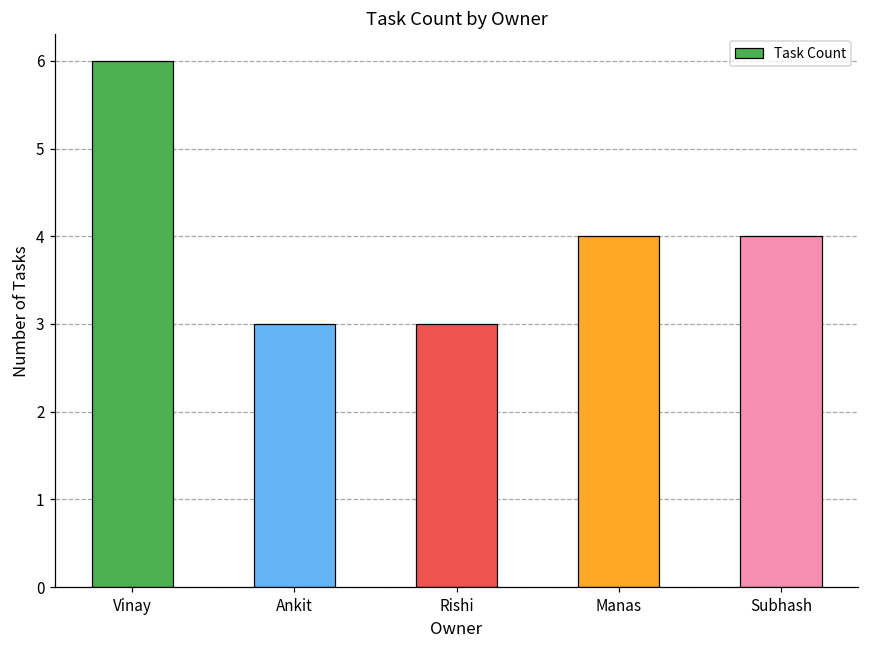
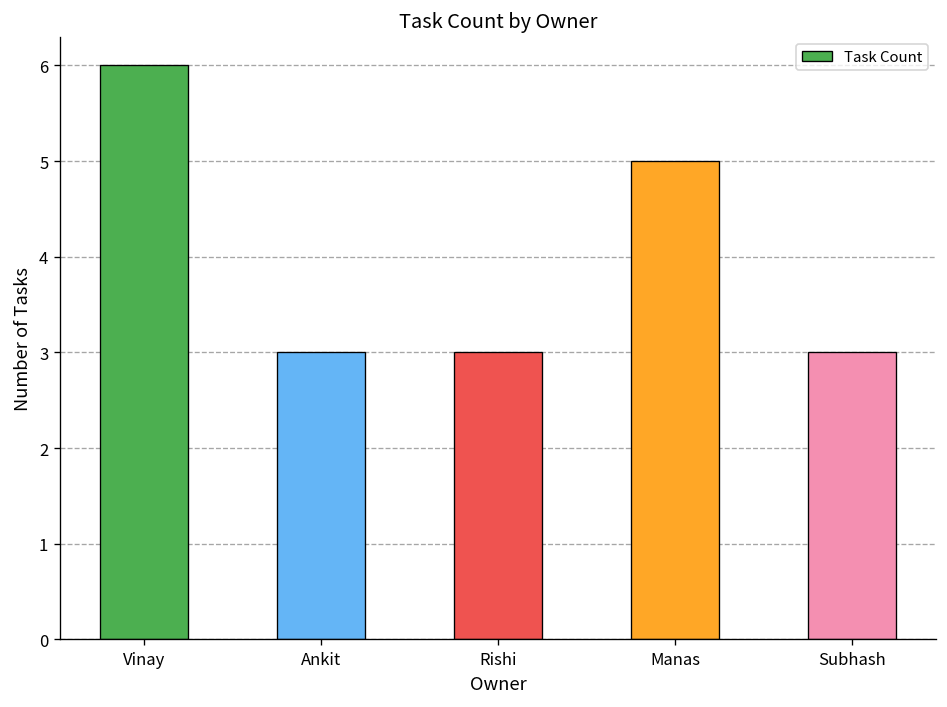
  {
    "Vinay": 6,
    "Ankit": 3,
    "Rishi": 3,
-   "Manas": 4,
-   "Subhash": 4
+   "Manas": 5,
+   "Subhash": 3
  }
